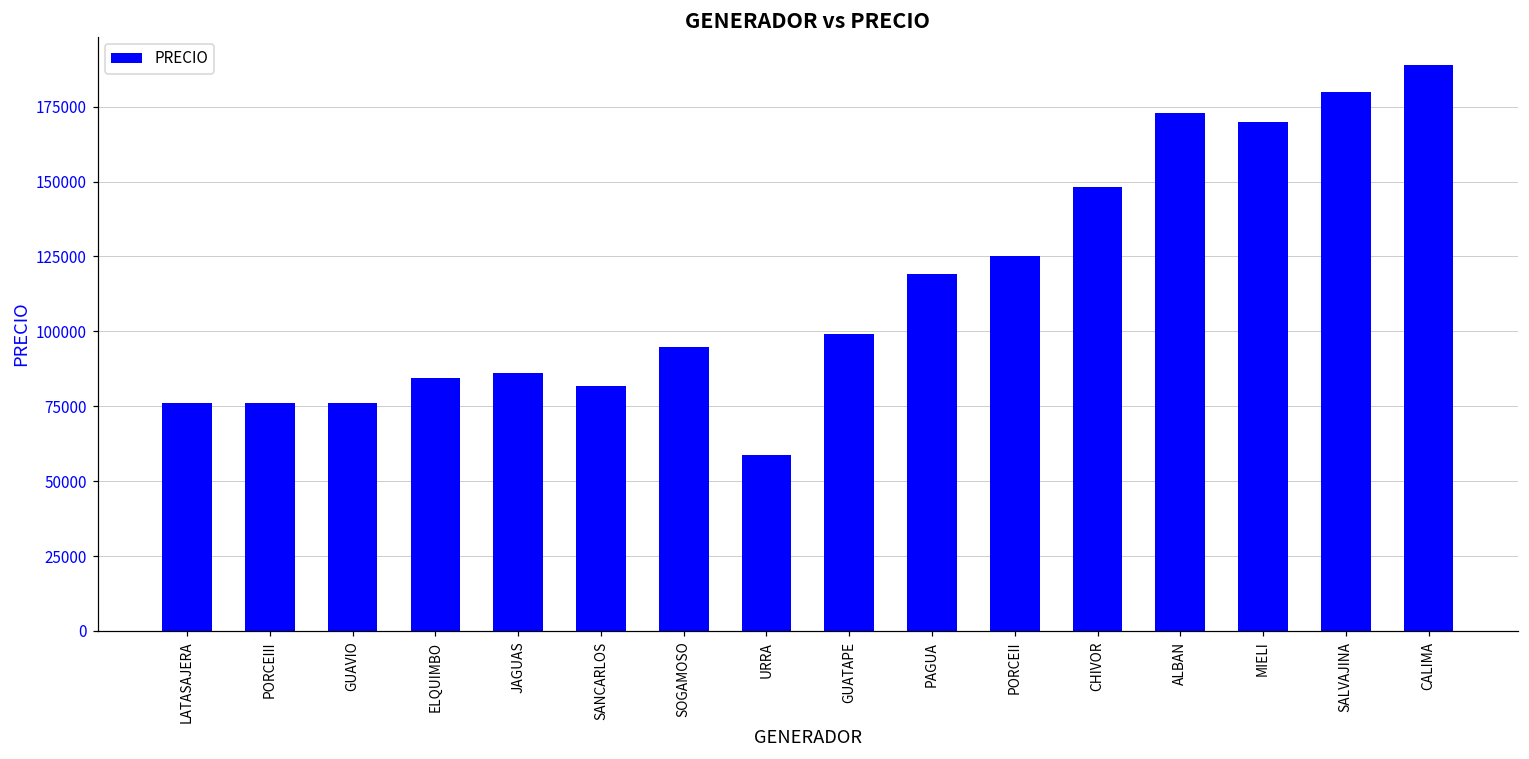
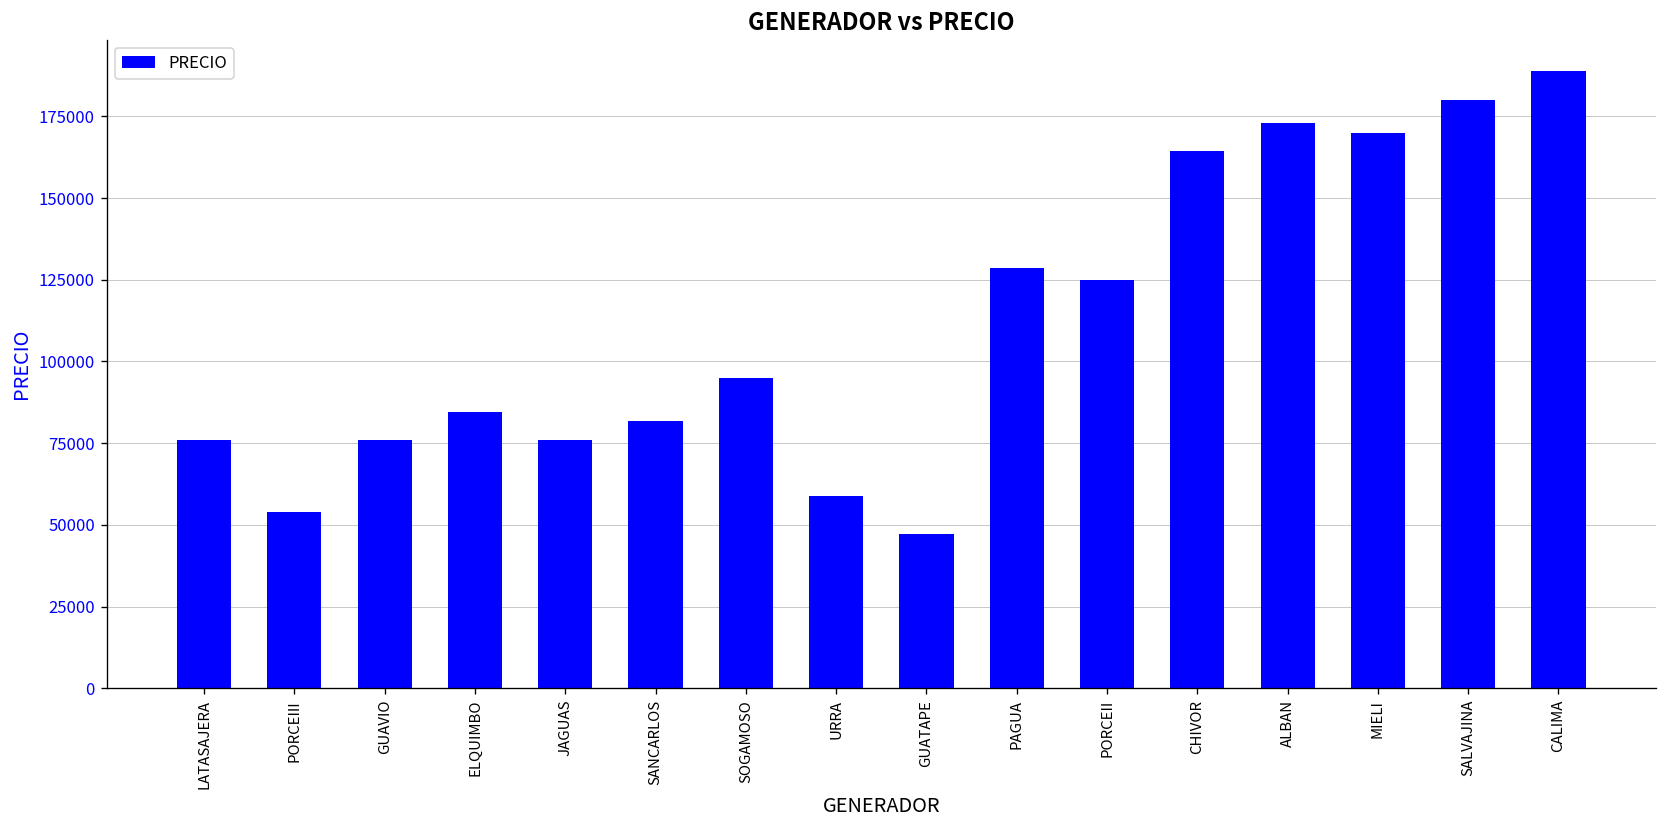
  {
    "LATASAJERA": 76000,
-   "PORCEIII": 76000,
+   "PORCEIII": 54000,
    "GUAVIO": 76000,
    "ELQUIMBO": 85000,
-   "JAGUAS": 86000,
+   "JAGUAS": 76000,
    "SANCARLOS": 82000,
    "SOGAMOSO": 95000,
    "URRA": 59000,
-   "GUATAPE": 99000,
-   "PAGUA": 119000,
+   "GUATAPE": 47000,
+   "PAGUA": 129000,
    "PORCEII": 125000,
-   "CHIVOR": 148000,
+   "CHIVOR": 164000,
    "ALBAN": 173000,
    "MIELI": 170000,
    "SALVAJINA": 180000,
    "CALIMA": 189000
  }
